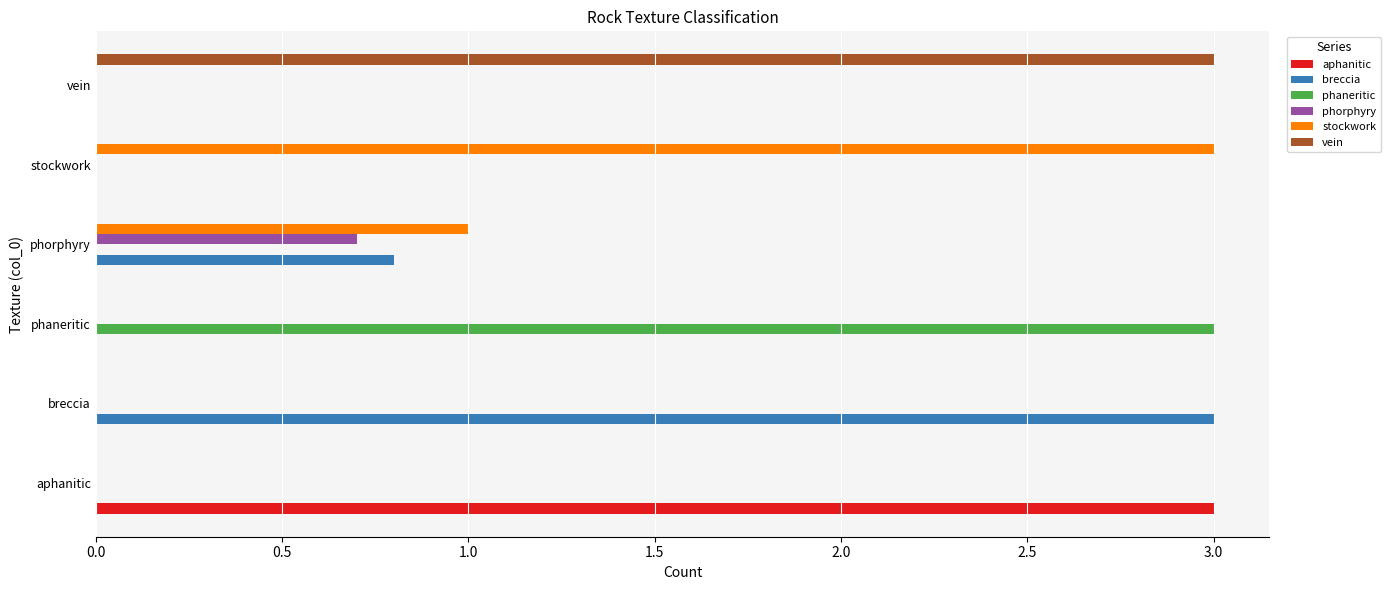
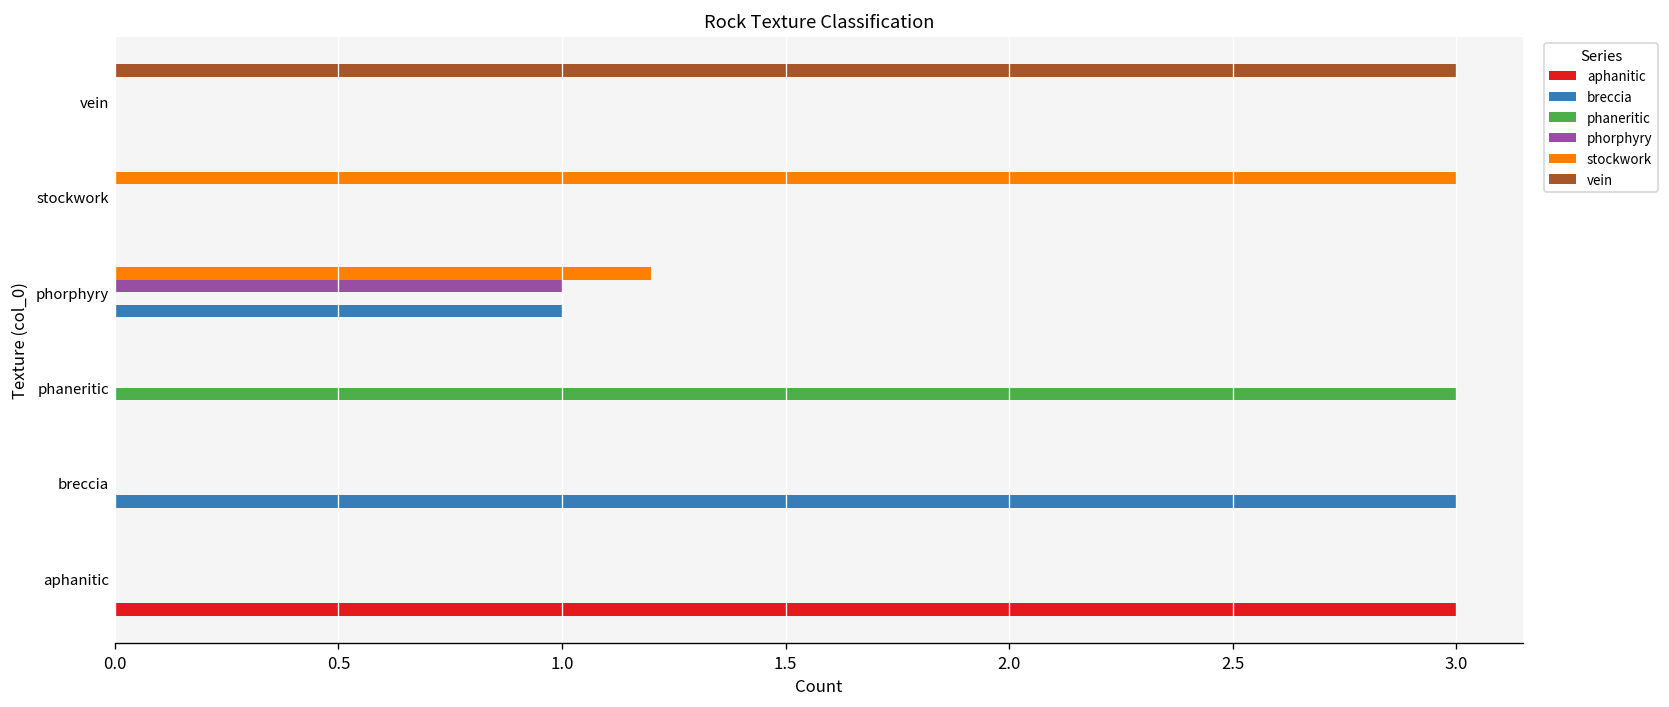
  {
    "aphanitic": {
      "vein": 0.0,
      "stockwork": 0.0,
      "phorphyry": 0.0,
      "phaneritic": 0.0,
      "breccia": 0.0,
      "aphanitic": 3.0
    },
    "breccia": {
      "vein": 0.0,
      "stockwork": 0.0,
-     "phorphyry": 0.8,
+     "phorphyry": 1.0,
      "phaneritic": 0.0,
      "breccia": 3.0,
      "aphanitic": 0.0
    },
    "phaneritic": {
      "vein": 0.0,
      "stockwork": 0.0,
      "phorphyry": 0.0,
      "phaneritic": 3.0,
      "breccia": 0.0,
      "aphanitic": 0.0
    },
    "phorphyry": {
      "vein": 0.0,
      "stockwork": 0.0,
-     "phorphyry": 0.7,
+     "phorphyry": 1.0,
      "phaneritic": 0.0,
      "breccia": 0.0,
      "aphanitic": 0.0
    },
    "stockwork": {
      "vein": 0.0,
      "stockwork": 3.0,
-     "phorphyry": 1.0,
+     "phorphyry": 1.2,
      "phaneritic": 0.0,
      "breccia": 0.0,
      "aphanitic": 0.0
    },
    "vein": {
      "vein": 3.0,
      "stockwork": 0.0,
      "phorphyry": 0.0,
      "phaneritic": 0.0,
      "breccia": 0.0,
      "aphanitic": 0.0
    }
  }
